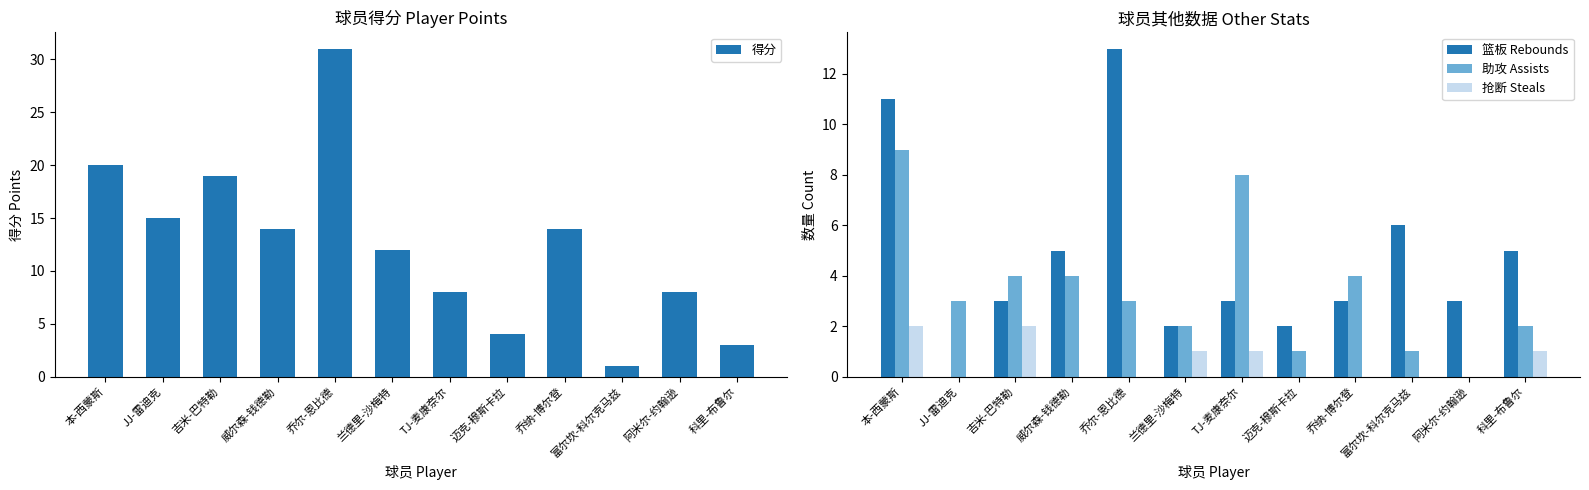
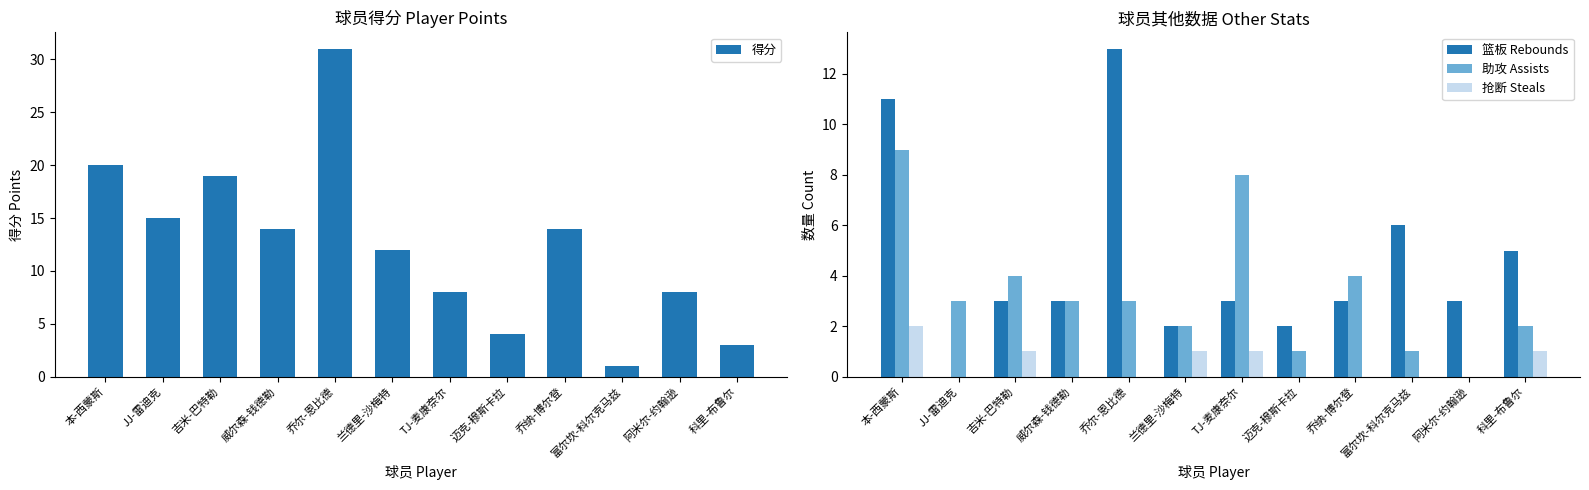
  {
    "球员得分 Player Points": {
      "本-西蒙斯": 20.0,
      "JJ-雷迪克": 15.0,
      "吉米-巴特勒": 19.0,
      "威尔森-钱德勒": 14.0,
      "乔尔-恩比德": 31.0,
      "兰德里-沙梅特": 12.0,
      "TJ-麦康奈尔": 8.0,
      "迈克-穆斯卡拉": 4.0,
      "乔纳-博尔登": 14.0,
      "富尔坎-科尔克马兹": 1.0,
      "阿米尔-约翰逊": 8.0,
      "科里-布鲁尔": 3.0
    },
    "球员其他数据 Other Stats": {
      "篮板 Rebounds": {
        "本-西蒙斯": 11,
        "JJ-雷迪克": 0,
        "吉米-巴特勒": 3,
-       "威尔森-钱德勒": 5,
+       "威尔森-钱德勒": 3,
        "乔尔-恩比德": 13,
        "兰德里-沙梅特": 2,
        "TJ-麦康奈尔": 3,
        "迈克-穆斯卡拉": 2,
        "乔纳-博尔登": 3,
        "富尔坎-科尔克马兹": 6,
        "阿米尔-约翰逊": 3,
        "科里-布鲁尔": 5
      },
      "助攻 Assists": {
        "本-西蒙斯": 9,
        "JJ-雷迪克": 3,
        "吉米-巴特勒": 4,
-       "威尔森-钱德勒": 4,
+       "威尔森-钱德勒": 3,
        "乔尔-恩比德": 3,
        "兰德里-沙梅特": 2,
        "TJ-麦康奈尔": 8,
        "迈克-穆斯卡拉": 1,
        "乔纳-博尔登": 4,
        "富尔坎-科尔克马兹": 1,
        "阿米尔-约翰逊": 0,
        "科里-布鲁尔": 2
      },
      "抢断 Steals": {
        "本-西蒙斯": 2,
        "JJ-雷迪克": 0,
-       "吉米-巴特勒": 2,
+       "吉米-巴特勒": 1,
        "威尔森-钱德勒": 0,
        "乔尔-恩比德": 0,
        "兰德里-沙梅特": 1,
        "TJ-麦康奈尔": 1,
        "迈克-穆斯卡拉": 0,
        "乔纳-博尔登": 0,
        "富尔坎-科尔克马兹": 0,
        "阿米尔-约翰逊": 0,
        "科里-布鲁尔": 1
      }
    }
  }
